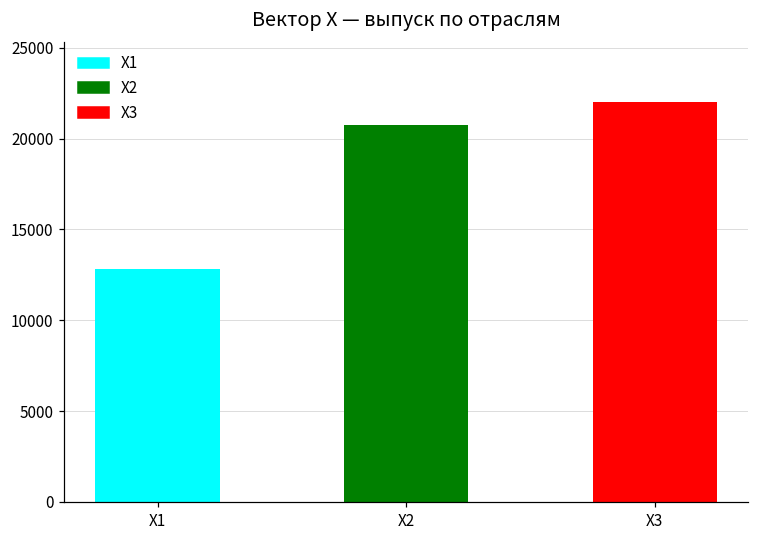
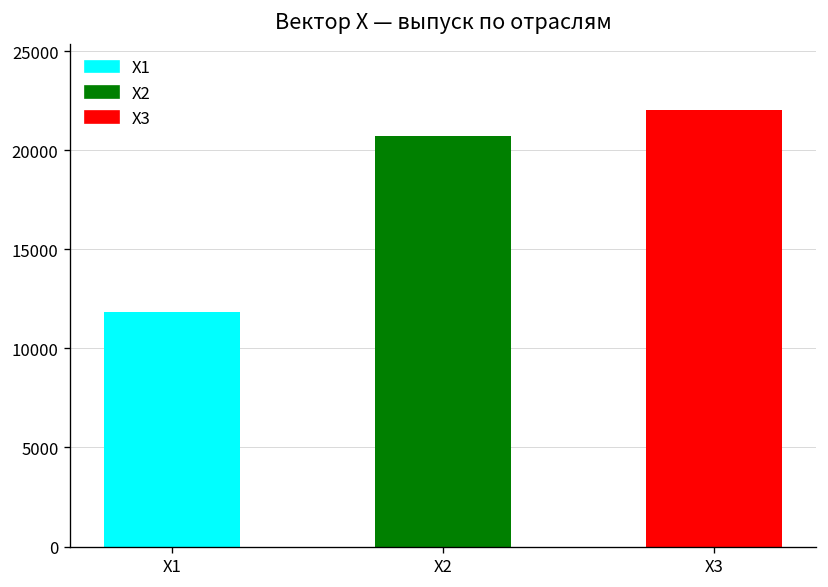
  {
-   "X1": 12800,
+   "X1": 11900,
    "X2": 20700,
    "X3": 22000
  }
